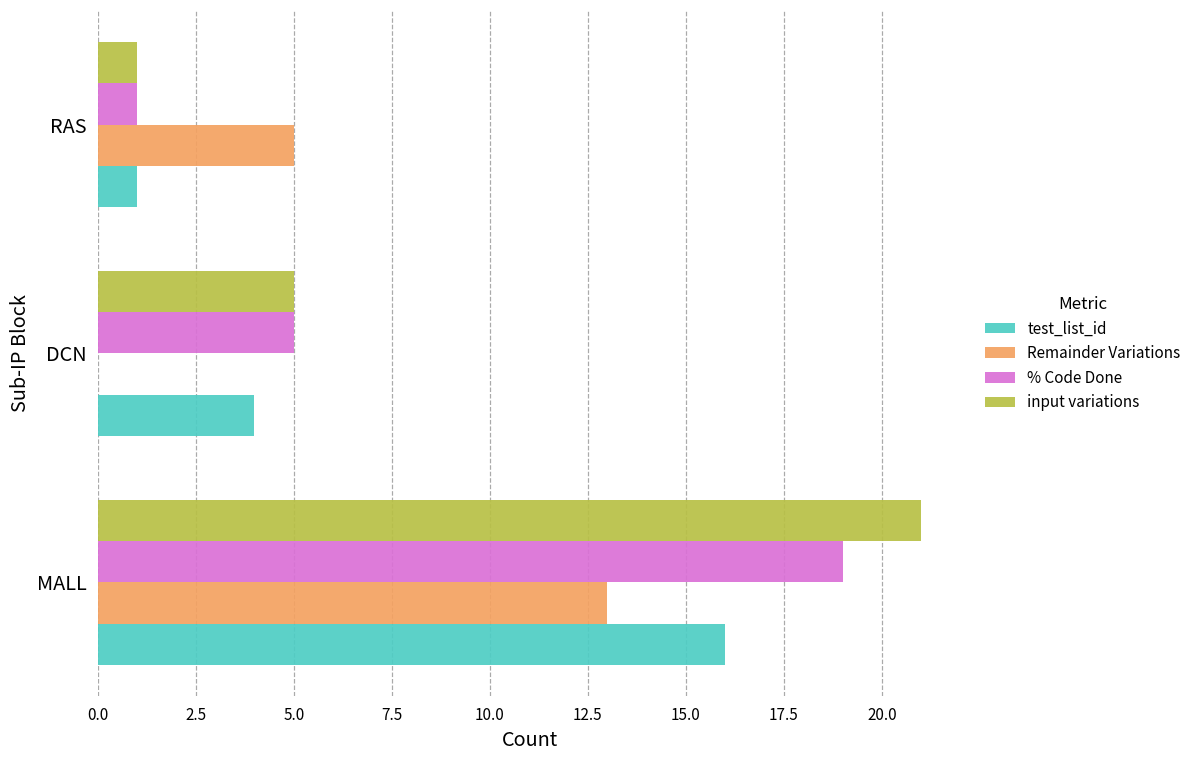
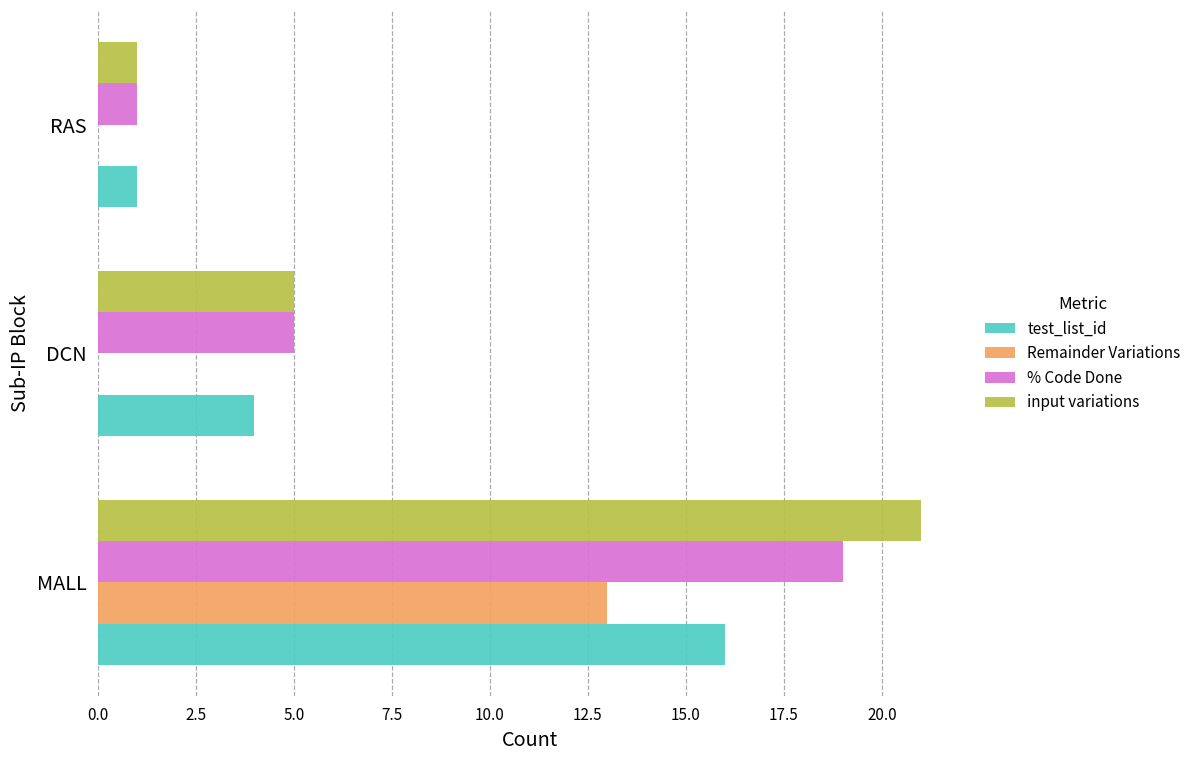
  {
    "test_list_id": {
      "RAS": 1,
      "DCN": 4,
      "MALL": 16
    },
    "Remainder Variations": {
-     "RAS": 5,
+     "RAS": 0,
      "DCN": 0,
      "MALL": 13
    },
    "% Code Done": {
      "RAS": 1,
      "DCN": 5,
      "MALL": 19
    },
    "input variations": {
      "RAS": 1,
      "DCN": 5,
      "MALL": 21
    }
  }
